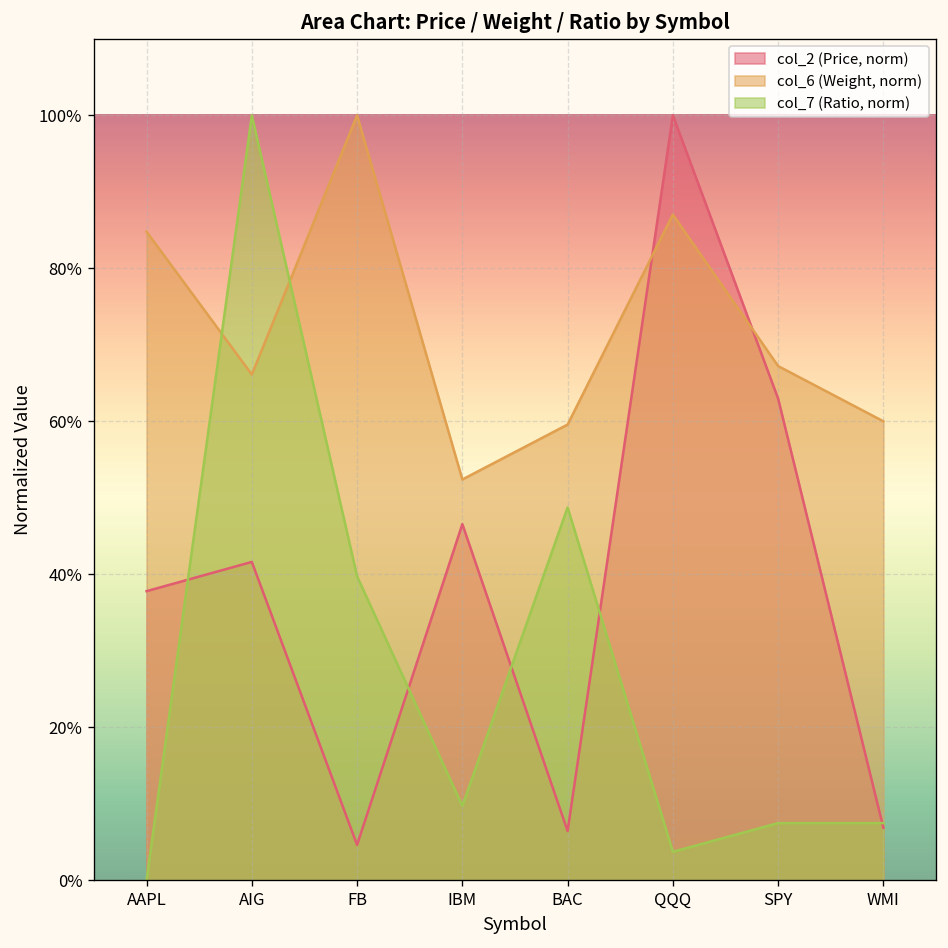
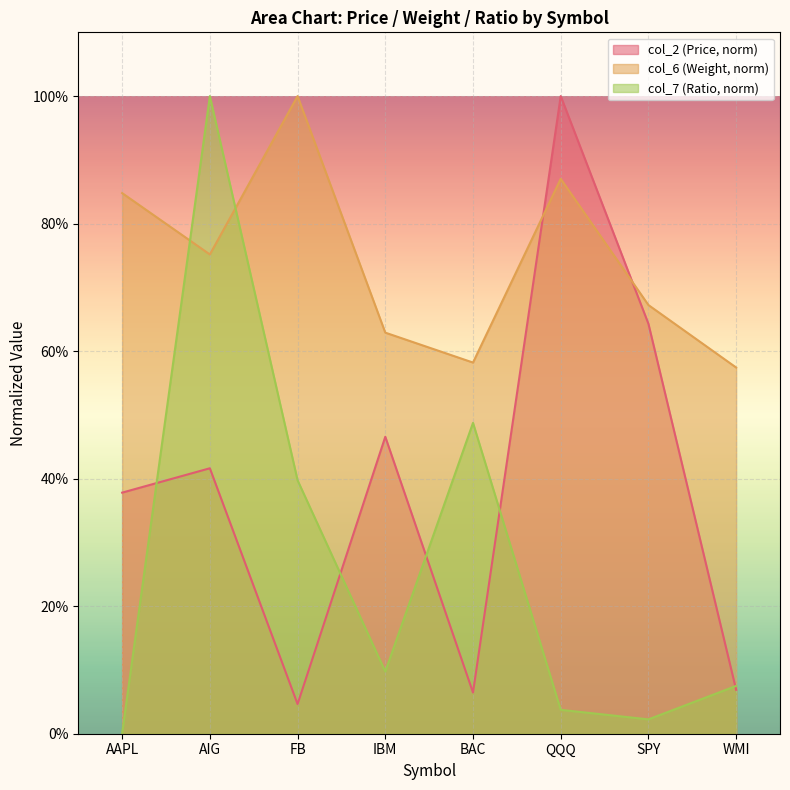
  {
    "col_2 (Price, norm)": {
      "AAPL": "38%",
      "AIG": "42%",
      "FB": "5%",
      "IBM": "47%",
      "BAC": "6%",
      "QQQ": "100%",
-     "SPY": "63%",
+     "SPY": "64%",
      "WMI": "7%"
    },
    "col_6 (Weight, norm)": {
      "AAPL": "85%",
-     "AIG": "66%",
+     "AIG": "75%",
      "FB": "100%",
-     "IBM": "52%",
-     "BAC": "60%",
+     "IBM": "63%",
+     "BAC": "58%",
      "QQQ": "87%",
      "SPY": "67%",
-     "WMI": "60%"
+     "WMI": "57%"
    },
    "col_7 (Ratio, norm)": {
      "AAPL": "0%",
      "AIG": "100%",
      "FB": "40%",
      "IBM": "10%",
      "BAC": "49%",
      "QQQ": "4%",
-     "SPY": "8%",
+     "SPY": "2%",
      "WMI": "8%"
    }
  }
